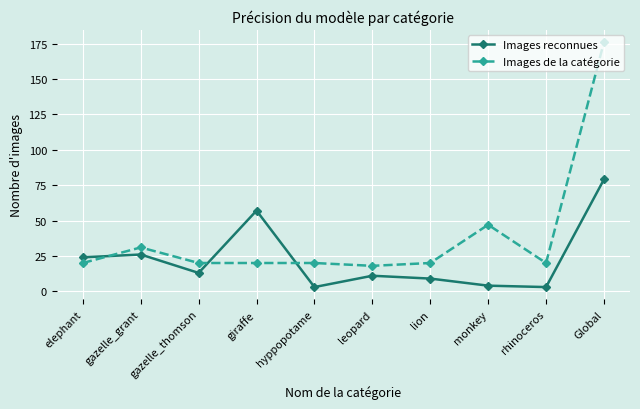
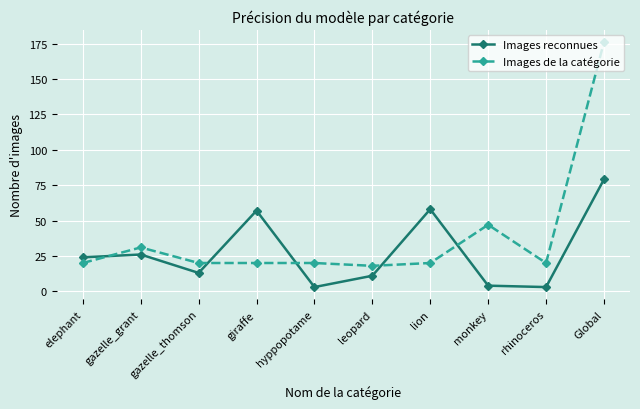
  {
    "Images reconnues": {
      "elephant": 24,
      "gazelle_grant": 26,
      "gazelle_thomson": 13,
      "giraffe": 57,
      "hyppopotame": 3,
      "leopard": 11,
-     "lion": 9,
+     "lion": 58,
      "monkey": 4,
      "rhinoceros": 3,
      "Global": 79
    },
    "Images de la catégorie": {
      "elephant": 20,
      "gazelle_grant": 31,
      "gazelle_thomson": 20,
      "giraffe": 20,
      "hyppopotame": 20,
      "leopard": 18,
      "lion": 20,
      "monkey": 47,
      "rhinoceros": 20
    }
  }
